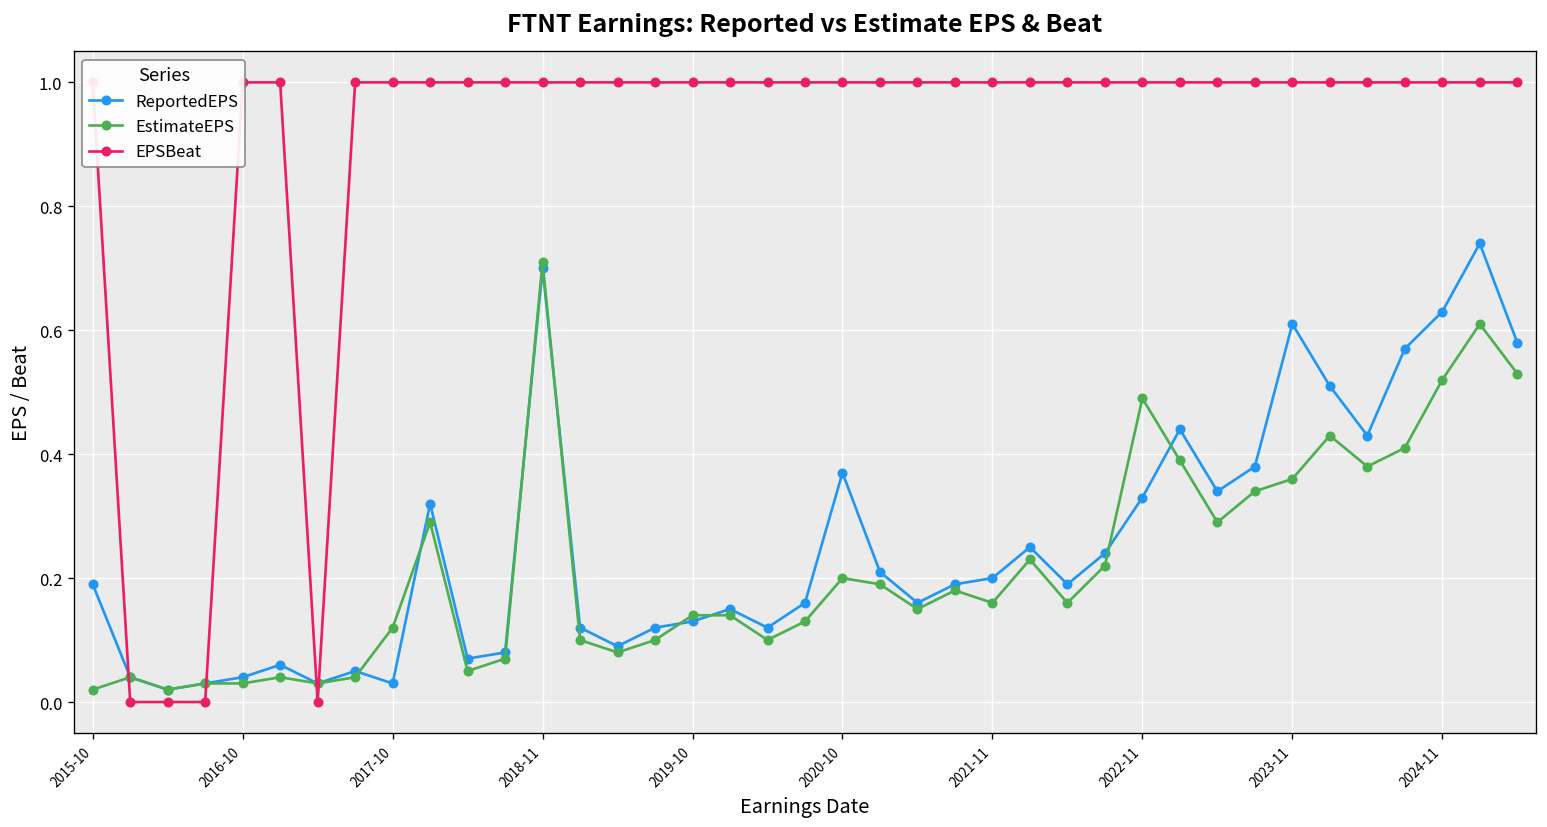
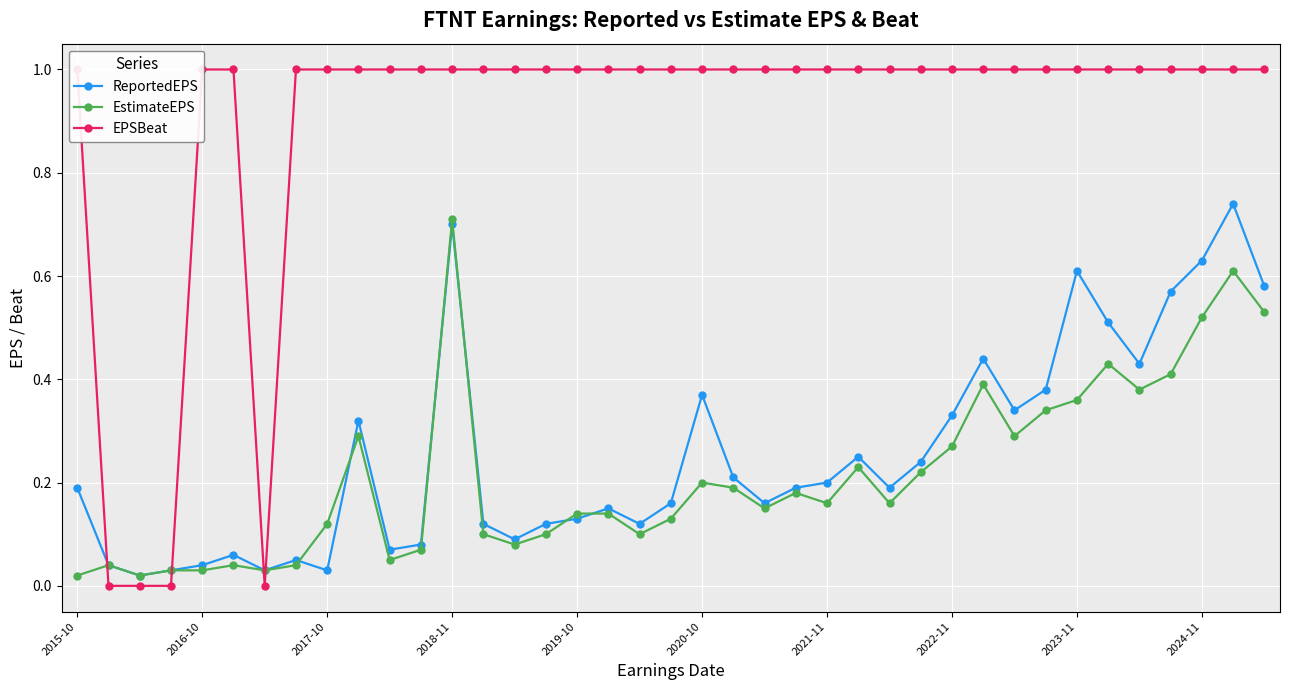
  {
    "ReportedEPS": {
      "2015-10": 0.19,
      "2016-10": 0.04,
      "2017-10": 0.03,
      "2018-11": 0.70,
      "2019-10": 0.13,
      "2020-10": 0.37,
      "2021-11": 0.20,
      "2022-11": 0.33,
      "2023-11": 0.61,
      "2024-11": 0.63
    },
    "EstimateEPS": {
      "2015-10": 0.02,
      "2016-10": 0.03,
      "2017-10": 0.12,
      "2018-11": 0.71,
      "2019-10": 0.14,
      "2020-10": 0.20,
      "2021-11": 0.16,
-     "2022-11": 0.49,
+     "2022-11": 0.27,
      "2023-11": 0.36,
      "2024-11": 0.52
    },
    "EPSBeat": {
      "2017-10": 1.00,
      "2018-11": 1.00,
      "2019-10": 1.00,
      "2020-10": 1.00,
      "2021-11": 1.00,
      "2022-11": 1.00,
      "2023-11": 1.00,
      "2024-11": 1.00
    }
  }
